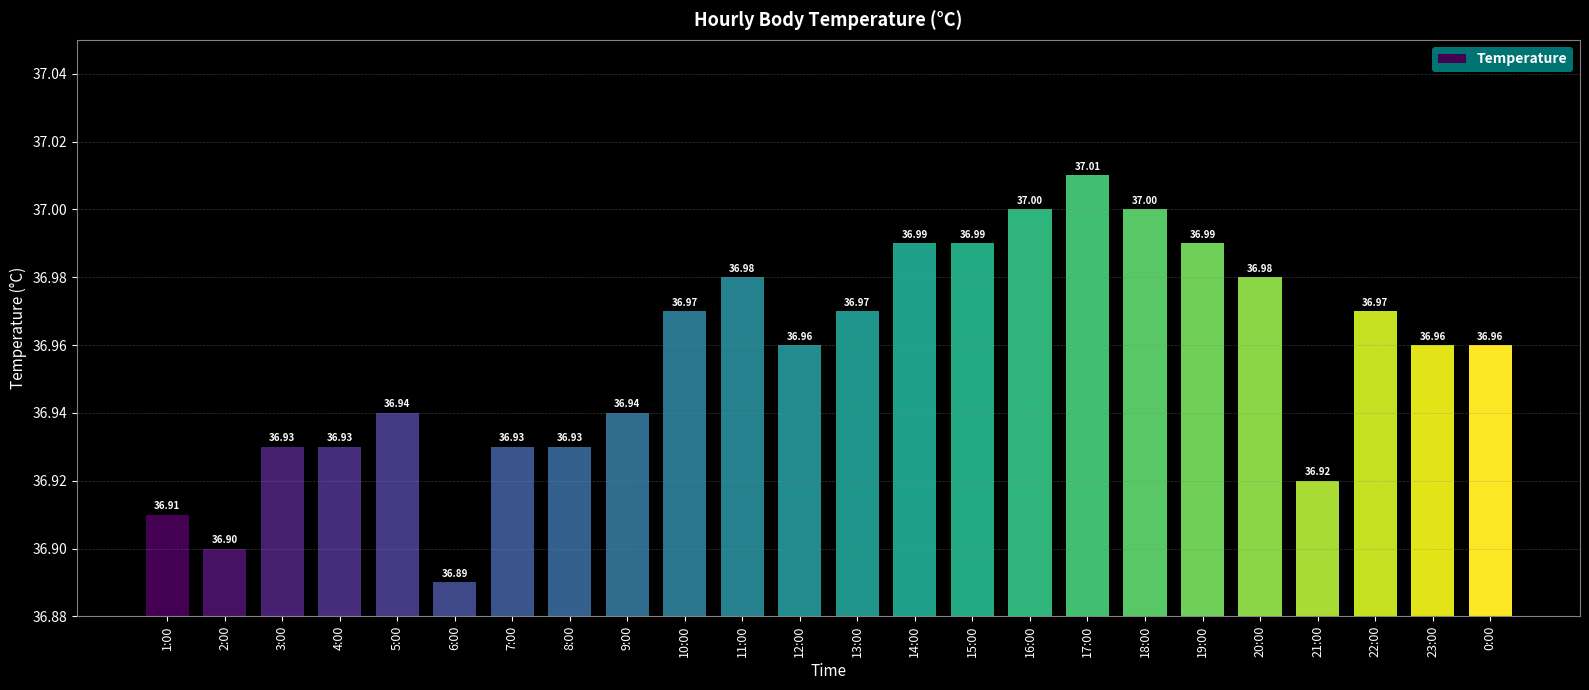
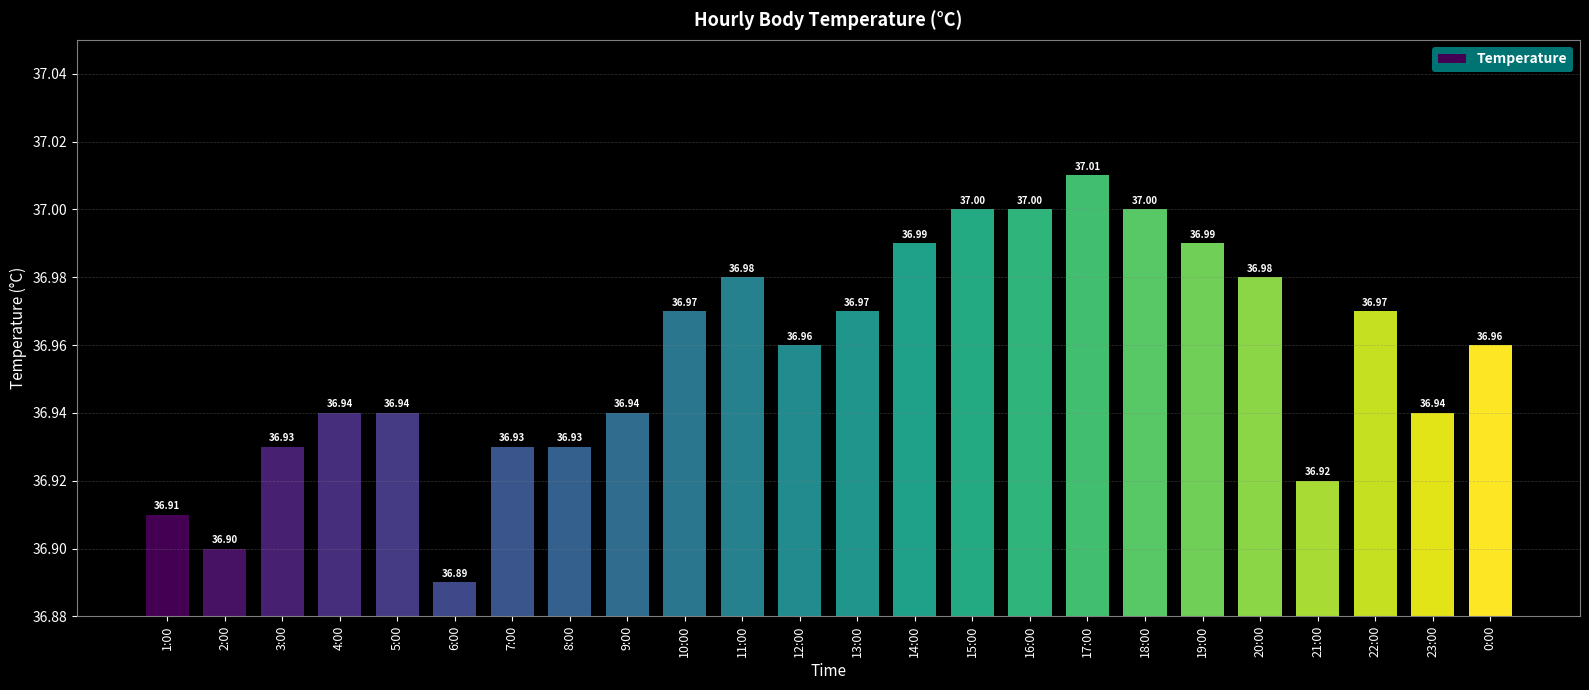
  {
    "1:00": 36.91,
    "2:00": 36.90,
    "3:00": 36.93,
-   "4:00": 36.93,
+   "4:00": 36.94,
    "5:00": 36.94,
    "6:00": 36.89,
    "7:00": 36.93,
    "8:00": 36.93,
    "9:00": 36.94,
    "10:00": 36.97,
    "11:00": 36.98,
    "12:00": 36.96,
    "13:00": 36.97,
    "14:00": 36.99,
-   "15:00": 36.99,
+   "15:00": 37.00,
    "16:00": 37.00,
    "17:00": 37.01,
    "18:00": 37.00,
    "19:00": 36.99,
    "20:00": 36.98,
    "21:00": 36.92,
    "22:00": 36.97,
-   "23:00": 36.96,
+   "23:00": 36.94,
    "0:00": 36.96
  }
